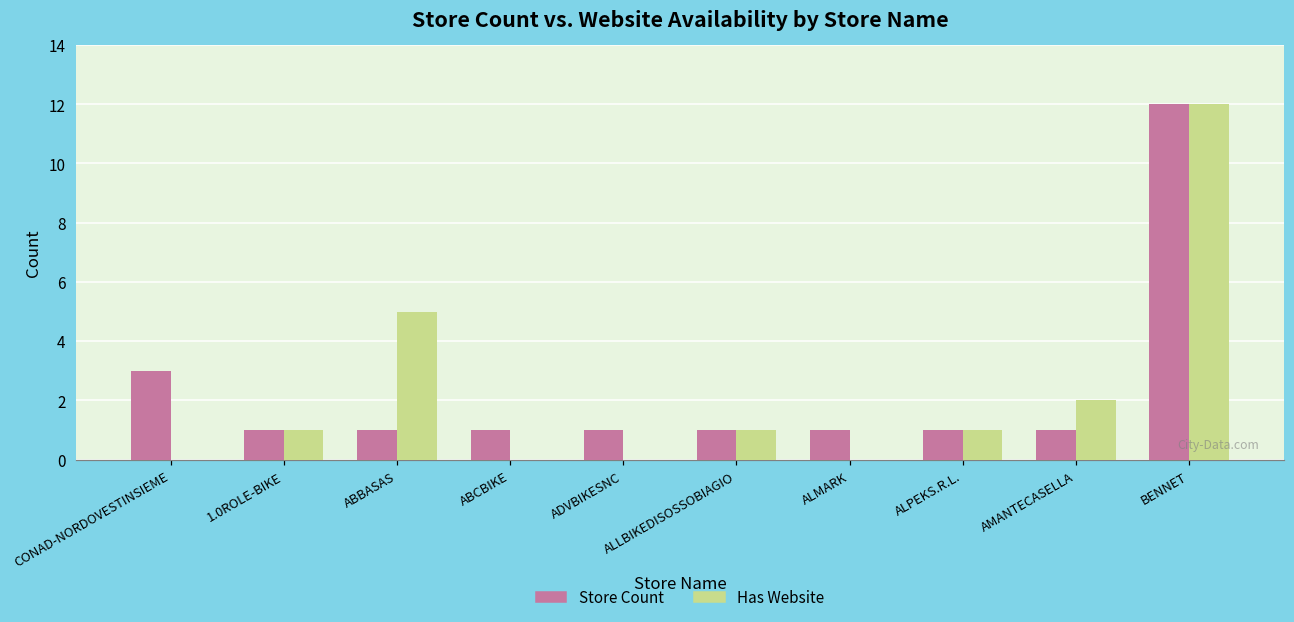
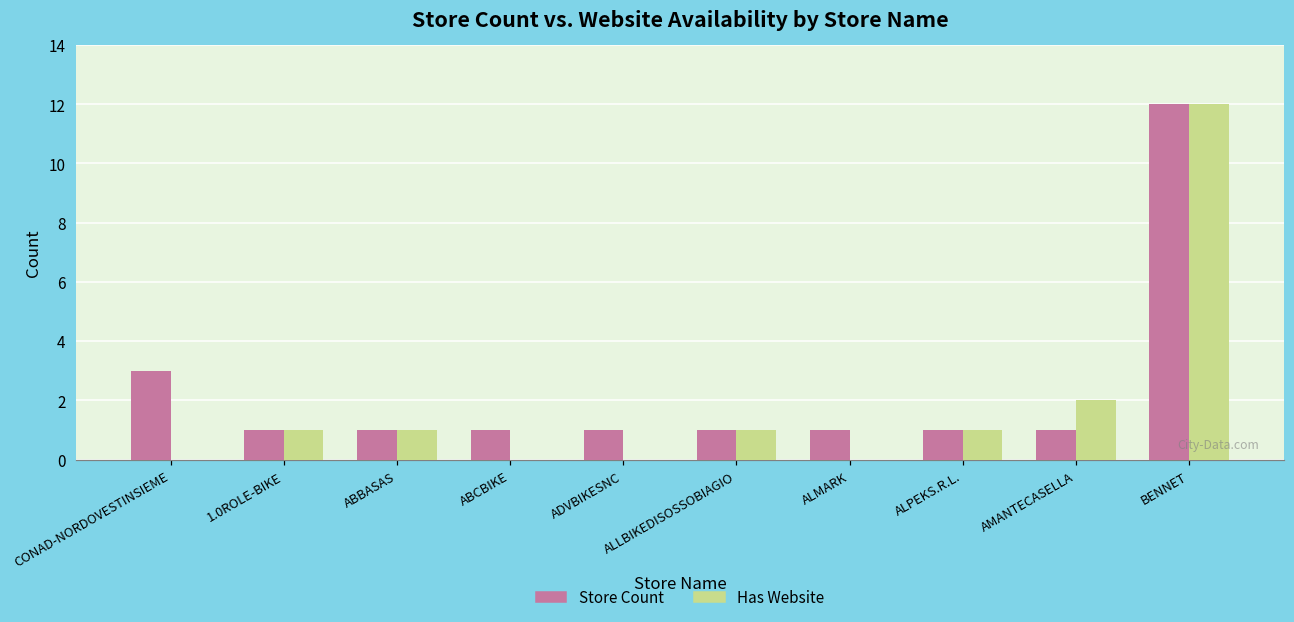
  {
    "Store Count": {
      "CONAD-NORDOVESTINSIEME": 3,
      "1.0ROLE-BIKE": 1,
      "ABBASAS": 1,
      "ABCBIKE": 1,
      "ADVBIKESNC": 1,
      "ALLBIKEDISOSSOBIAGIO": 1,
      "ALMARK": 1,
      "ALPEKS.R.L.": 1,
      "AMANTECASELLA": 1,
      "BENNET": 12
    },
    "Has Website": {
      "CONAD-NORDOVESTINSIEME": 0,
      "1.0ROLE-BIKE": 1,
-     "ABBASAS": 5,
+     "ABBASAS": 1,
      "ABCBIKE": 0,
      "ADVBIKESNC": 0,
      "ALLBIKEDISOSSOBIAGIO": 1,
      "ALMARK": 0,
      "ALPEKS.R.L.": 1,
      "AMANTECASELLA": 2,
      "BENNET": 12
    }
  }
